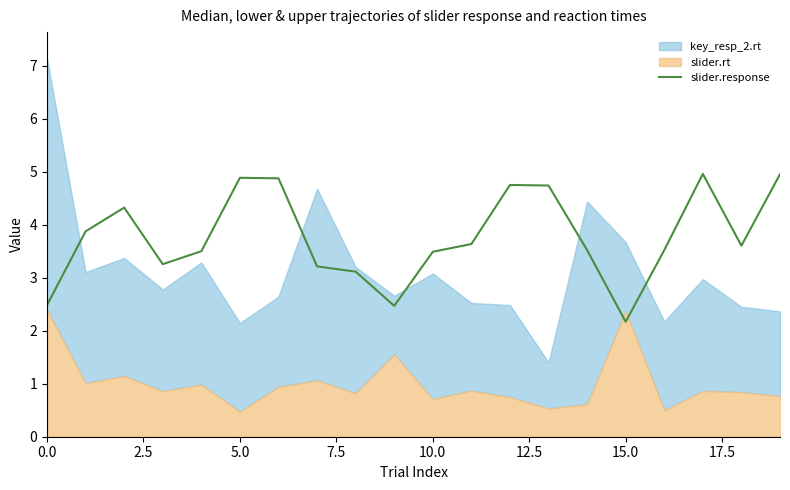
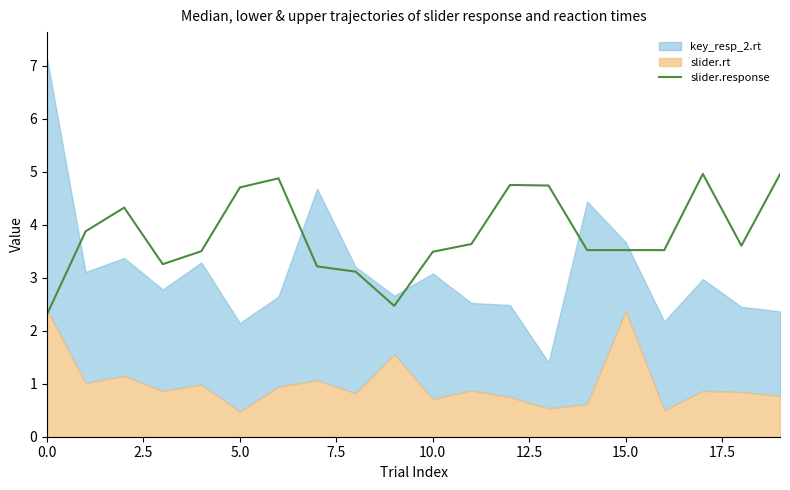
  {
    "slider.response": {
-     "0.0": 2.5,
-     "5.0": 4.9,
+     "0.0": 2.3,
+     "5.0": 4.7,
      "10.0": 3.5,
-     "15.0": 2.2
+     "15.0": 3.5
    },
    "slider.rt": {
      "0.0": 2.4,
      "5.0": 0.5,
      "10.0": 0.7,
      "15.0": 2.4
    }
  }
